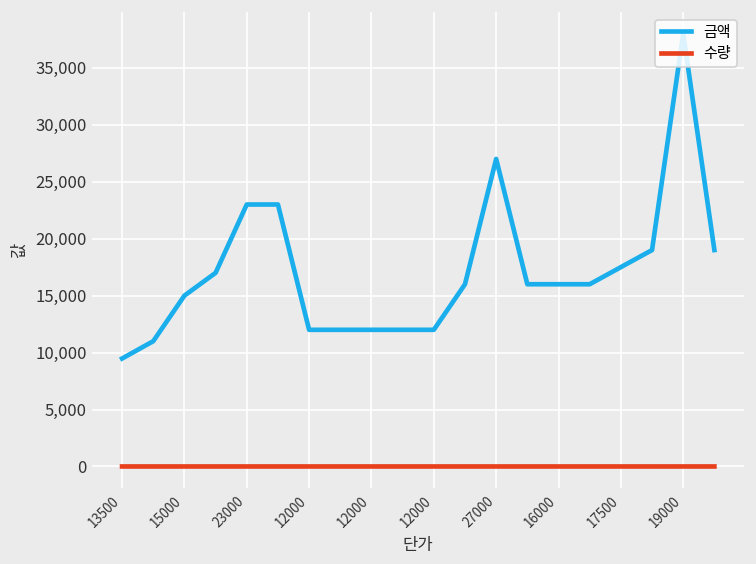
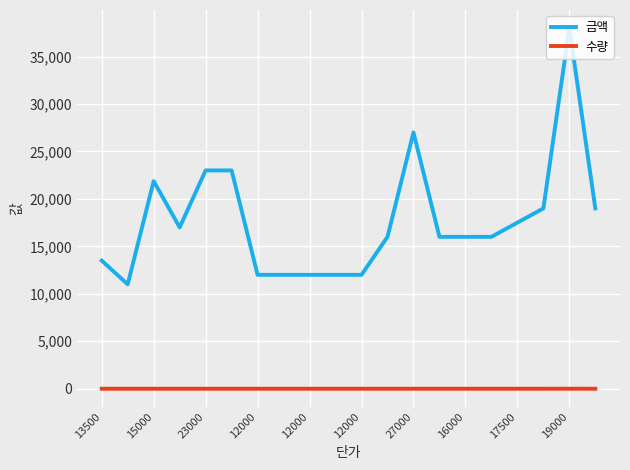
  {
    "금액": {
-     "13500": "9,000",
-     "15000": "15,000",
+     "13500": "14,000",
+     "15000": "22,000",
      "27000": "27,000",
      "17500": "18,000"
    },
    "수량": {
      "13500": "0",
      "15000": "0",
      "27000": "0",
      "17500": "0"
    }
  }
